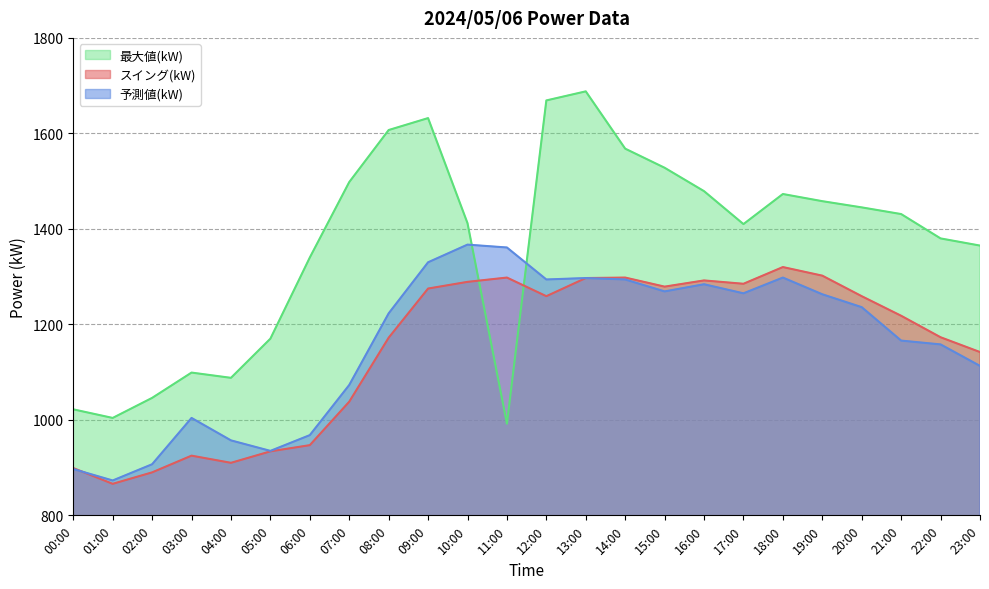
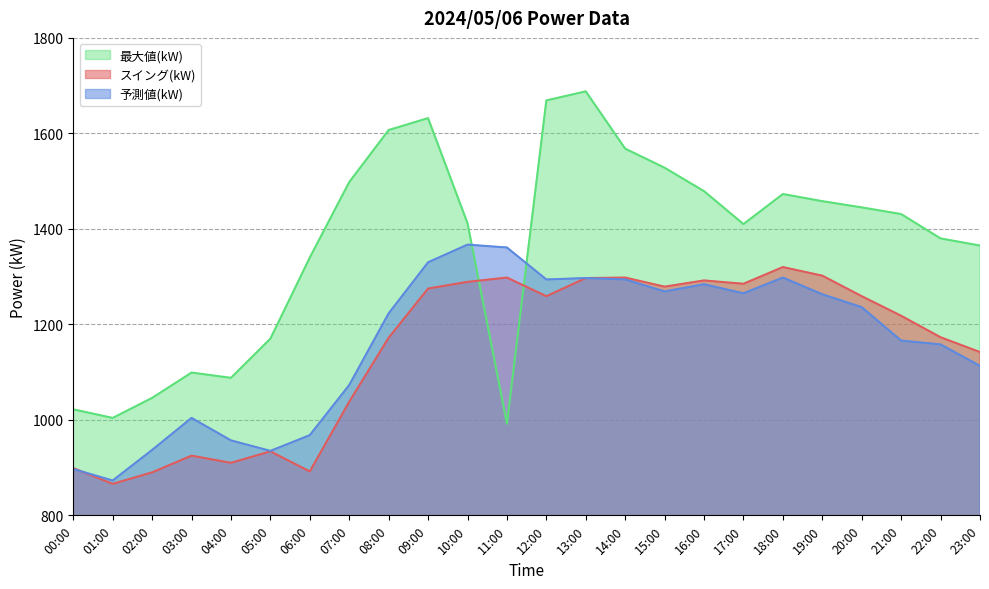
  {
    "最大値(kW)": {
      "00:00": 1020,
      "01:00": 1000,
      "02:00": 1050,
      "03:00": 1100,
      "04:00": 1090,
      "05:00": 1170,
      "06:00": 1340,
      "07:00": 1500,
      "08:00": 1610,
      "09:00": 1630,
      "10:00": 1410,
      "11:00": 990,
      "12:00": 1670,
      "13:00": 1690,
      "14:00": 1570,
      "15:00": 1530,
      "16:00": 1480,
      "17:00": 1410,
      "18:00": 1470,
      "19:00": 1460,
      "20:00": 1450,
      "21:00": 1430,
      "22:00": 1380,
      "23:00": 1370
    },
    "スイング(kW)": {
      "01:00": 870,
      "02:00": 890,
      "03:00": 930,
      "04:00": 910,
-     "06:00": 950,
+     "06:00": 890,
      "07:00": 1040,
      "08:00": 1170,
      "09:00": 1280,
      "10:00": 1290,
      "11:00": 1300,
      "12:00": 1260,
      "15:00": 1280,
      "16:00": 1290,
      "17:00": 1290,
      "18:00": 1320,
      "19:00": 1300,
      "20:00": 1260,
      "21:00": 1220,
      "22:00": 1170,
      "23:00": 1140
    },
    "予測値(kW)": {
      "01:00": 870,
-     "02:00": 910,
+     "02:00": 940,
      "03:00": 1000,
      "04:00": 960,
      "06:00": 970,
      "07:00": 1070,
      "08:00": 1220,
      "09:00": 1330,
      "10:00": 1370,
      "11:00": 1360,
      "12:00": 1290,
      "15:00": 1270,
      "16:00": 1280,
      "17:00": 1270,
      "18:00": 1300,
      "19:00": 1260,
      "20:00": 1240,
      "21:00": 1170,
      "22:00": 1160,
      "23:00": 1110
    }
  }
